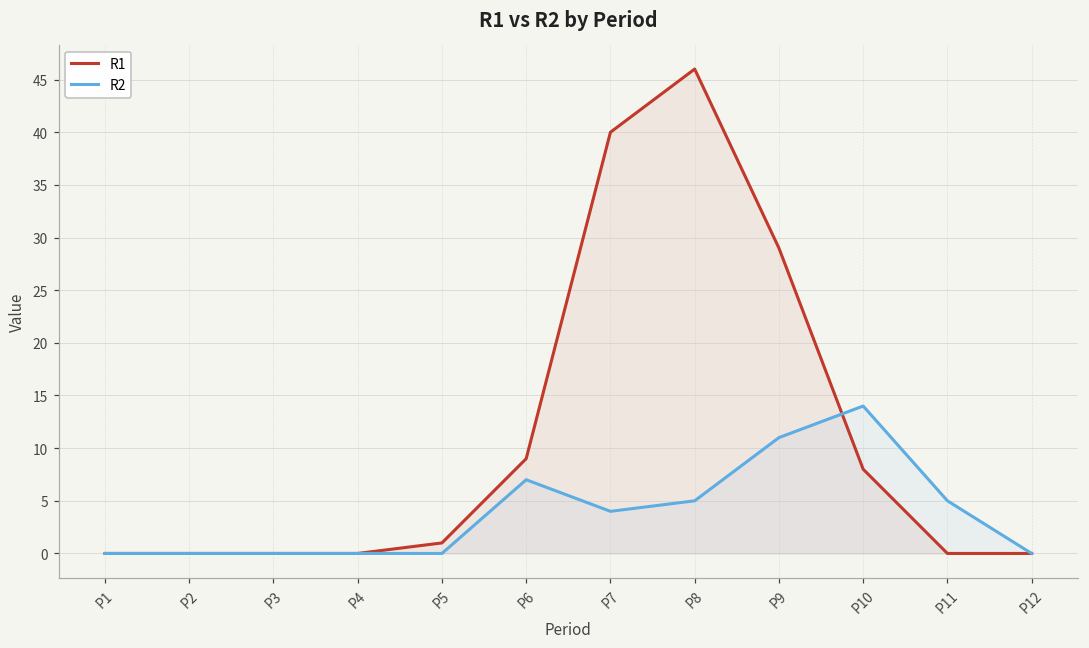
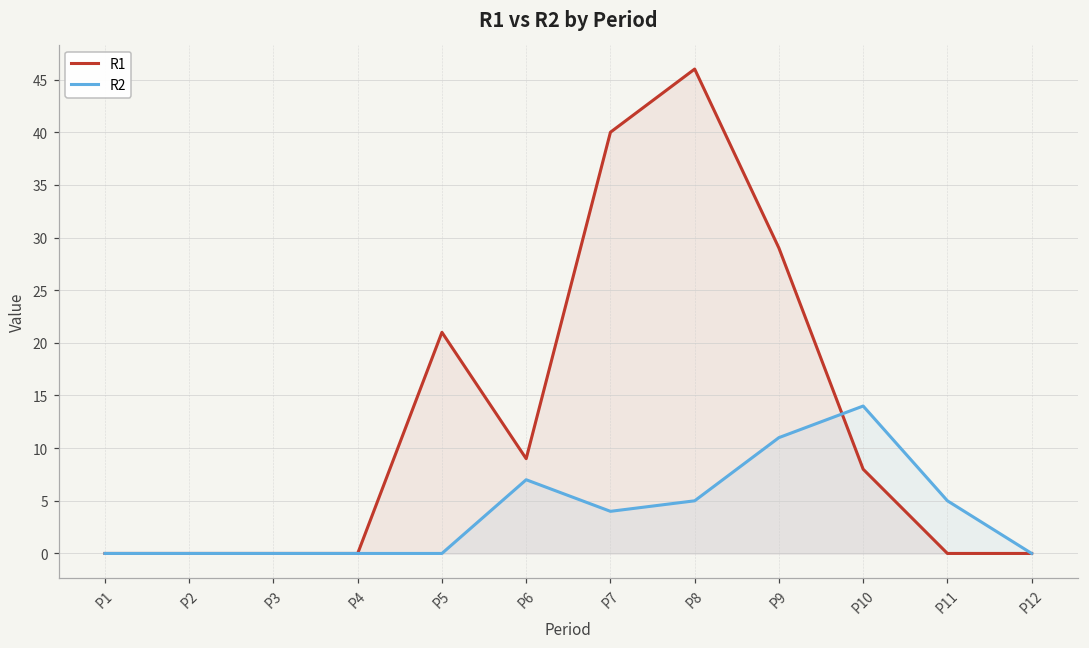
  {
    "R1": {
-     "P5": 1,
+     "P5": 21,
      "P6": 9,
      "P7": 40,
      "P8": 46,
      "P9": 29,
      "P10": 8,
      "P11": 0
    },
    "R2": {
      "P5": 0,
      "P6": 7,
      "P7": 4,
      "P8": 5,
      "P9": 11,
      "P10": 14,
      "P11": 5
    }
  }
